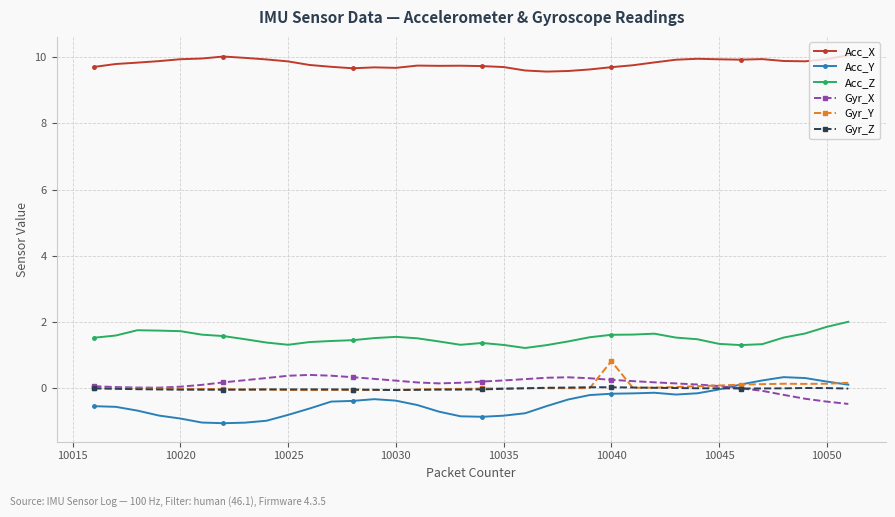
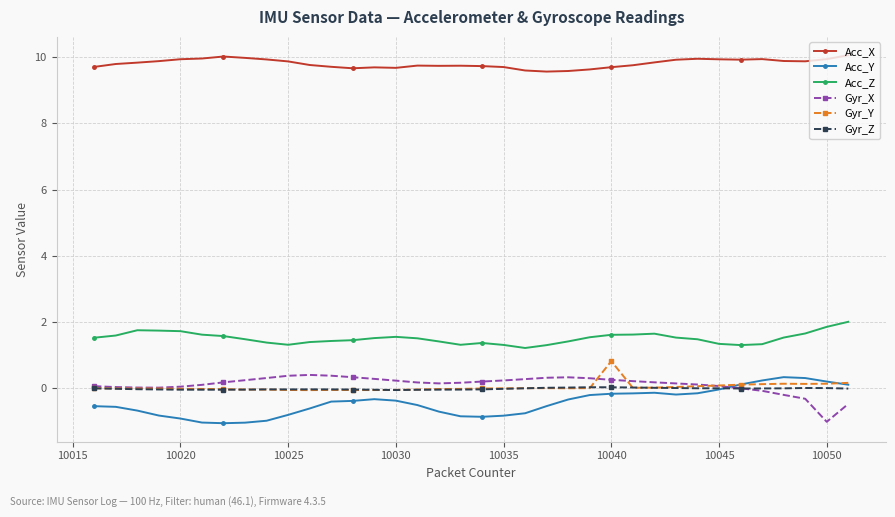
  {
    "Acc_X": {
      "10020": 9.9,
      "10025": 9.9,
      "10030": 9.7,
      "10035": 9.7,
      "10040": 9.7,
      "10045": 9.9
    },
    "Acc_Y": {
      "10020": -0.9,
      "10025": -0.8,
      "10030": -0.4,
      "10035": -0.8,
      "10040": -0.2
    },
    "Acc_Z": {
      "10020": 1.7,
      "10025": 1.3,
      "10030": 1.6,
      "10035": 1.3,
      "10040": 1.6,
      "10045": 1.3,
      "10050": 1.9
    },
    "Gyr_X": {
      "10025": 0.4,
      "10030": 0.2,
      "10035": 0.2,
      "10040": 0.3,
-     "10050": -0.4
+     "10050": -1.0
    },
    "Gyr_Y": {
      "10040": 0.8
    },
    "Gyr_Z": {
      "10040": 0.0,
      "10050": 0.0
    }
  }
